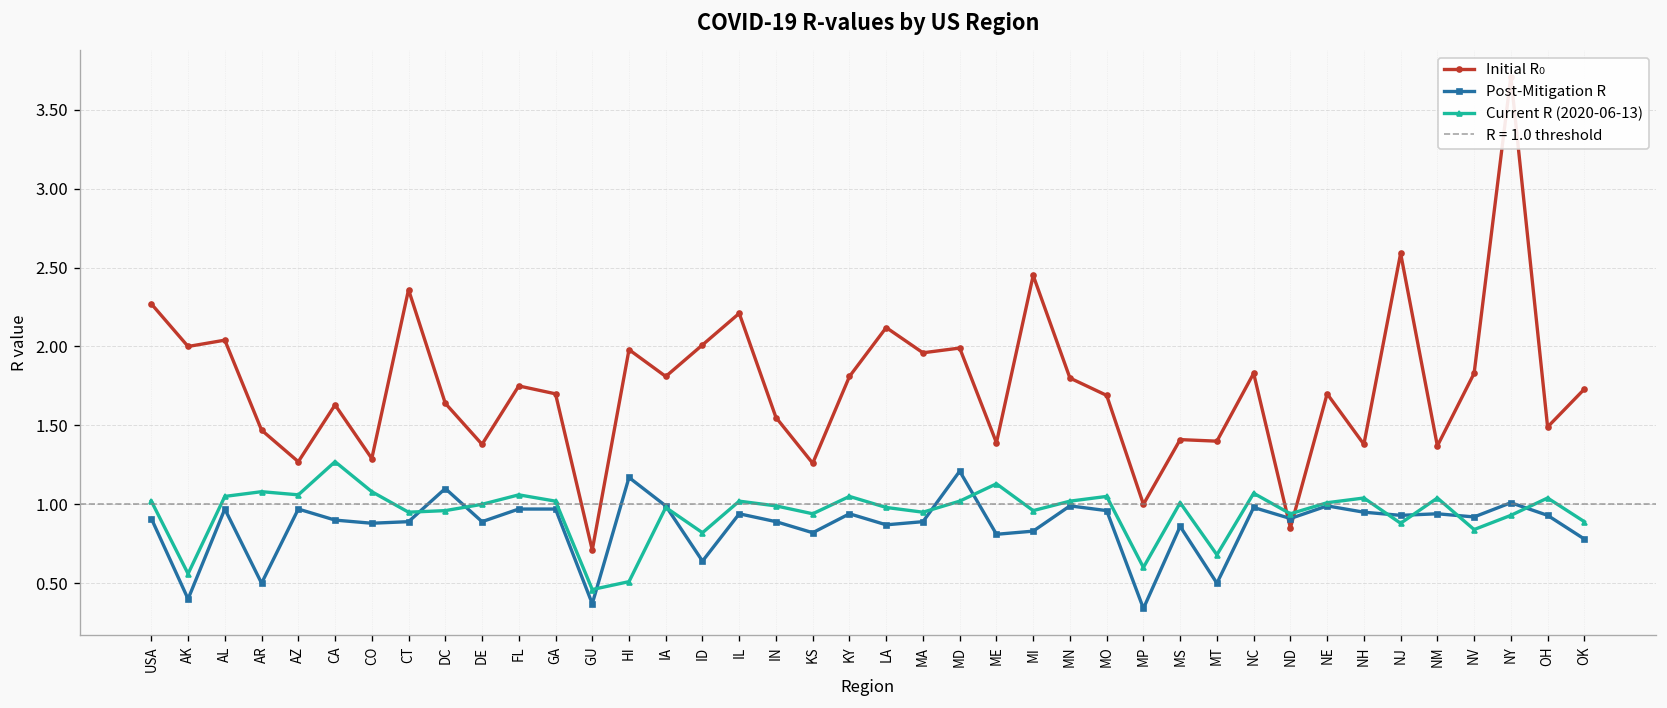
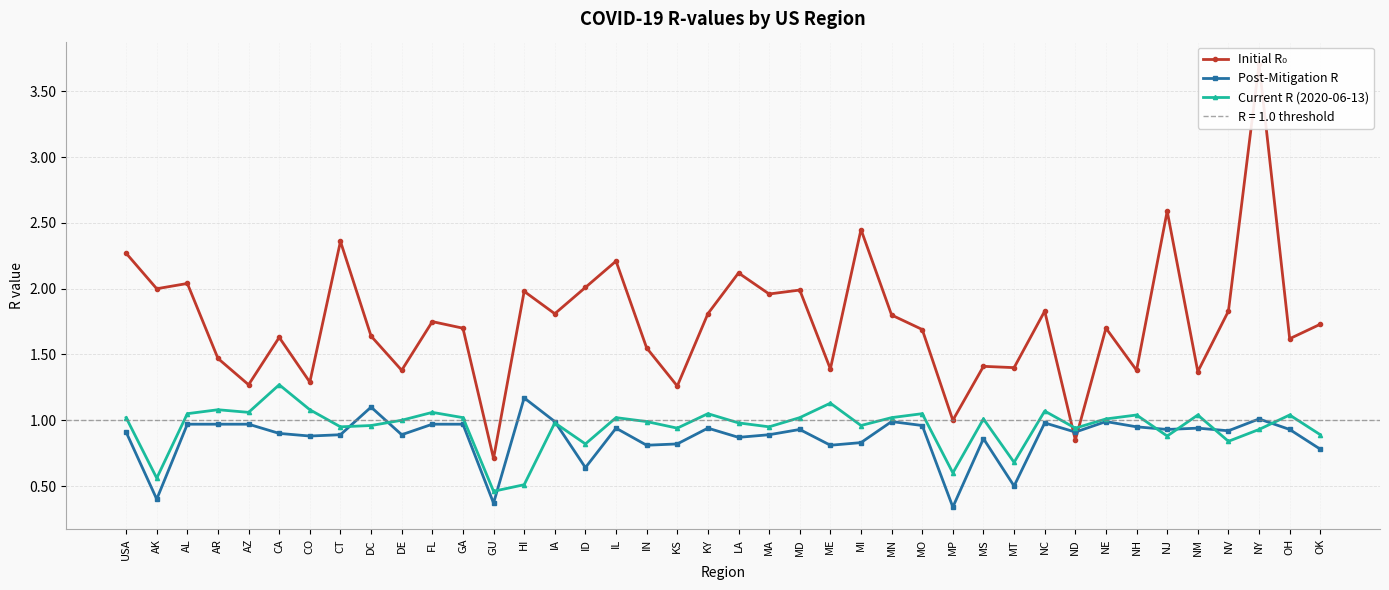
  {
    "Initial R₀": {
      "USA": 2.27,
      "AK": 2.00,
      "AL": 2.04,
      "AR": 1.47,
      "AZ": 1.27,
      "CA": 1.63,
      "CO": 1.29,
      "CT": 2.36,
      "DC": 1.64,
      "DE": 1.38,
      "FL": 1.75,
      "GA": 1.70,
      "GU": 0.71,
      "HI": 1.98,
      "IA": 1.81,
      "ID": 2.01,
      "IL": 2.21,
      "IN": 1.55,
      "KS": 1.26,
      "KY": 1.81,
      "LA": 2.12,
      "MA": 1.96,
      "MD": 1.99,
      "ME": 1.39,
      "MI": 2.45,
      "MN": 1.80,
      "MO": 1.69,
      "MP": 1.00,
      "MS": 1.41,
      "MT": 1.40,
      "NC": 1.83,
      "ND": 0.85,
      "NE": 1.70,
      "NH": 1.38,
      "NJ": 2.59,
      "NM": 1.37,
      "NV": 1.83,
-     "OH": 1.49,
+     "OH": 1.62,
      "OK": 1.73
    },
    "Post-Mitigation R": {
      "USA": 0.91,
      "AK": 0.40,
      "AL": 0.97,
-     "AR": 0.50,
+     "AR": 0.97,
      "AZ": 0.97,
      "CA": 0.90,
      "CO": 0.88,
      "CT": 0.89,
      "DC": 1.10,
      "DE": 0.89,
      "FL": 0.97,
      "GA": 0.97,
      "GU": 0.37,
      "HI": 1.17,
      "ID": 0.64,
      "IL": 0.94,
-     "IN": 0.89,
+     "IN": 0.81,
      "KS": 0.82,
      "KY": 0.94,
      "LA": 0.87,
      "MA": 0.89,
-     "MD": 1.21,
+     "MD": 0.93,
      "ME": 0.81,
      "MI": 0.83,
      "MN": 0.99,
      "MO": 0.96,
      "MP": 0.34,
      "MS": 0.86,
      "MT": 0.50,
      "NC": 0.98,
      "ND": 0.91,
      "NE": 0.99,
      "NH": 0.95,
      "NJ": 0.93,
      "NM": 0.94,
      "NV": 0.92,
      "NY": 1.01,
      "OH": 0.93,
      "OK": 0.78
    },
    "Current R (2020-06-13)": {
      "USA": 1.02,
      "AK": 0.56,
      "AL": 1.05,
      "AR": 1.08,
      "AZ": 1.06,
      "CA": 1.27,
      "CO": 1.08,
      "CT": 0.95,
      "DC": 0.96,
      "DE": 1.00,
      "FL": 1.06,
      "GA": 1.02,
      "GU": 0.46,
      "HI": 0.51,
      "ID": 0.82,
      "IL": 1.02,
      "IN": 0.99,
      "KS": 0.94,
      "KY": 1.05,
      "LA": 0.98,
      "MA": 0.95,
      "MD": 1.02,
      "ME": 1.13,
      "MI": 0.96,
      "MN": 1.02,
      "MO": 1.05,
      "MP": 0.60,
      "MS": 1.01,
      "MT": 0.68,
      "NC": 1.07,
      "ND": 0.94,
      "NE": 1.01,
      "NH": 1.04,
      "NJ": 0.88,
      "NM": 1.04,
      "NV": 0.84,
      "NY": 0.93,
      "OH": 1.04,
      "OK": 0.89
    }
  }
